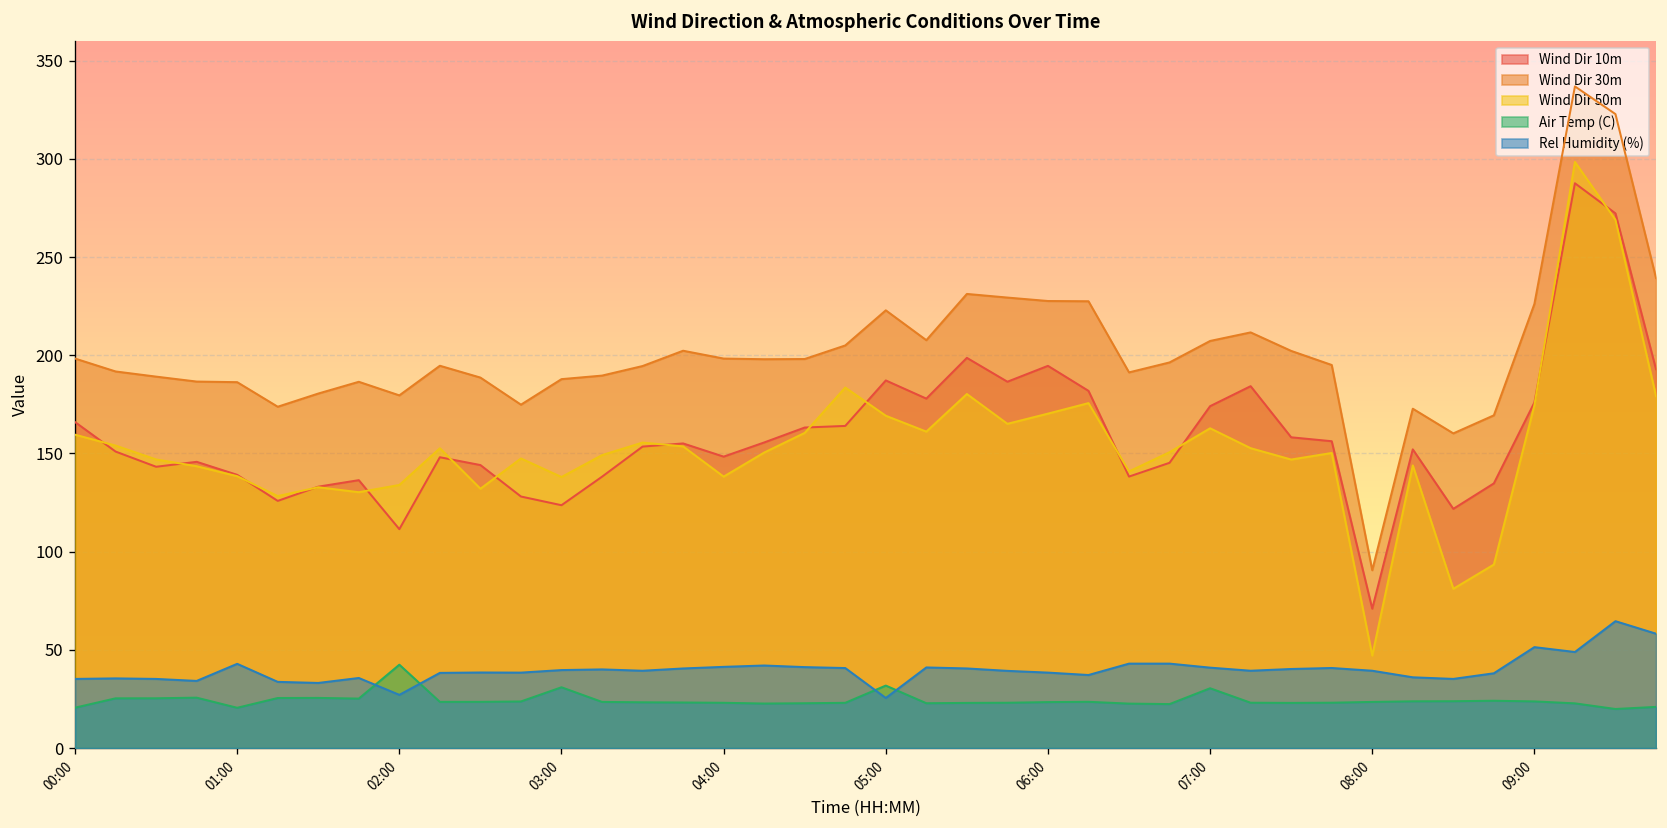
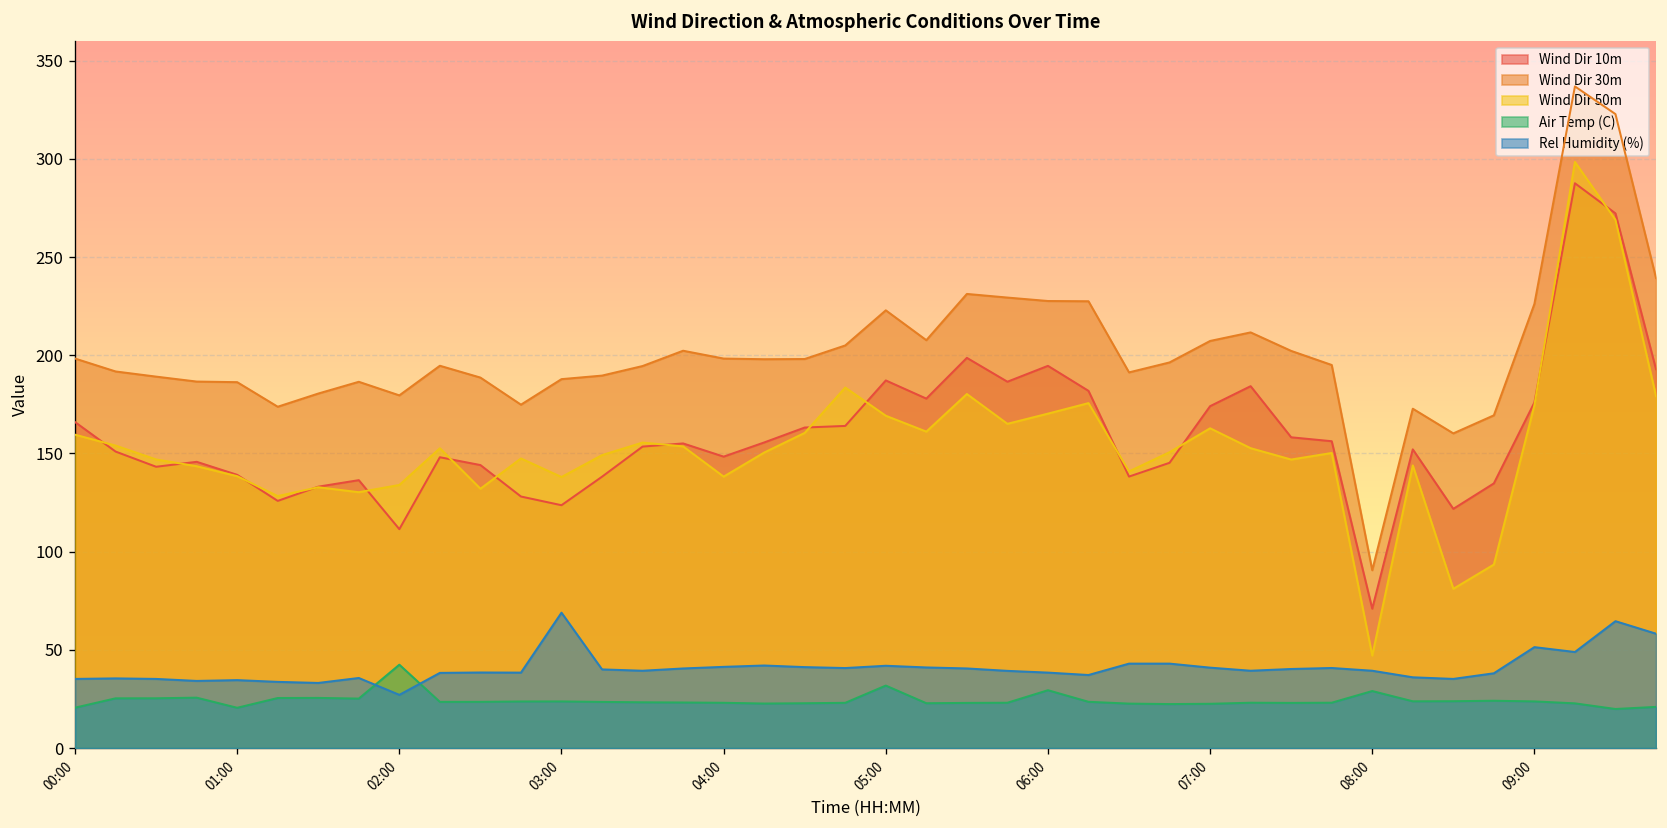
  {
    "Air Temp (C)": {
      "00:00": 21,
      "01:00": 21,
      "02:00": 42,
-     "03:00": 31,
+     "03:00": 24,
      "04:00": 23,
      "05:00": 32,
-     "06:00": 23,
-     "07:00": 31,
-     "08:00": 24,
+     "06:00": 30,
+     "07:00": 23,
+     "08:00": 29,
      "09:00": 24
    },
    "Rel Humidity (%)": {
      "00:00": 35,
-     "01:00": 43,
+     "01:00": 35,
      "02:00": 27,
-     "03:00": 40,
+     "03:00": 69,
      "04:00": 41,
-     "05:00": 26,
+     "05:00": 42,
      "06:00": 38,
      "07:00": 41,
      "08:00": 39,
      "09:00": 51
    }
  }
